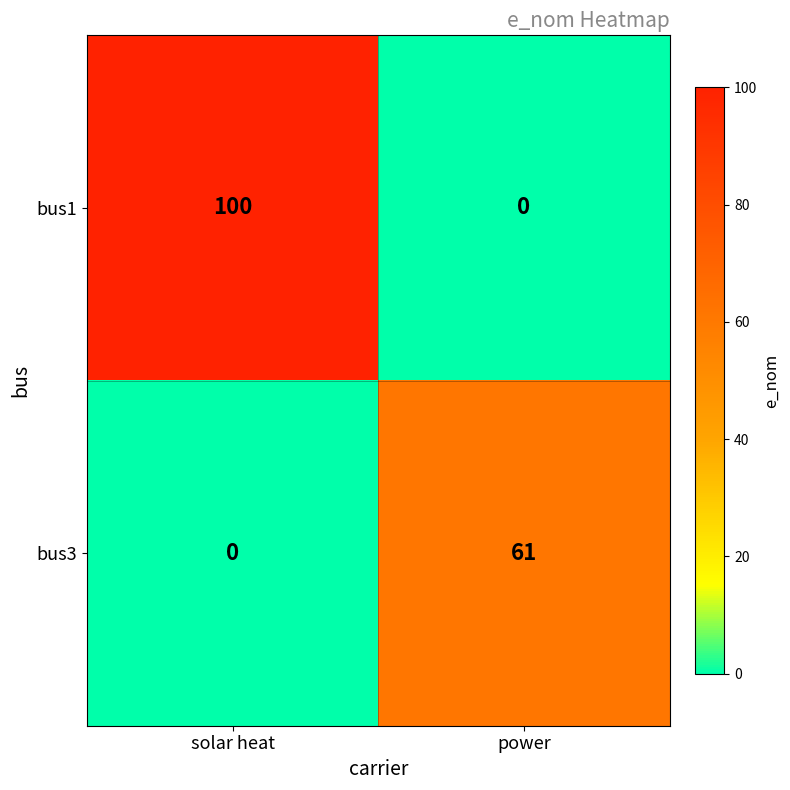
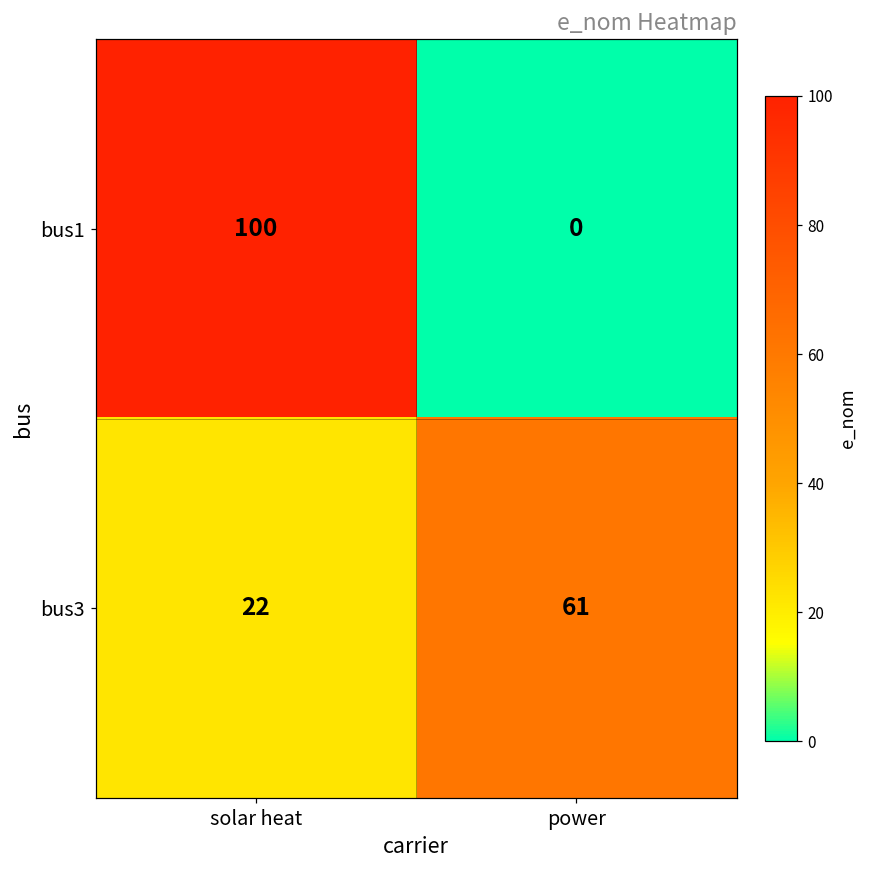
  {
    "bus1": {
      "solar heat": 100,
      "power": 0
    },
    "bus3": {
-     "solar heat": 0,
+     "solar heat": 22,
      "power": 61
    }
  }
